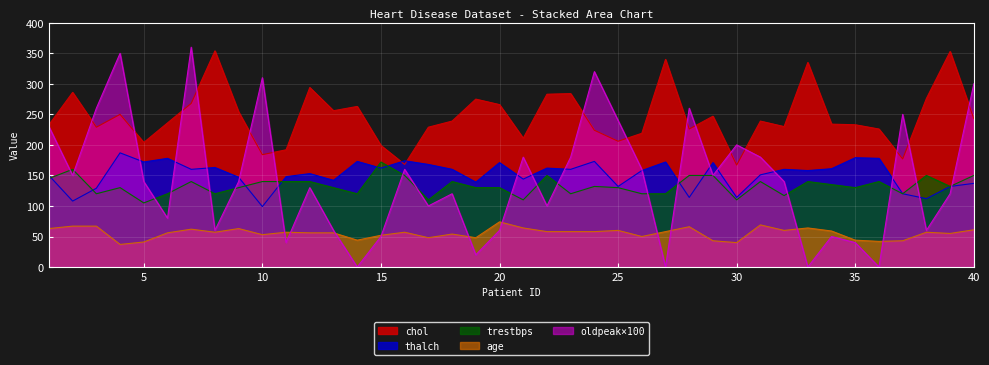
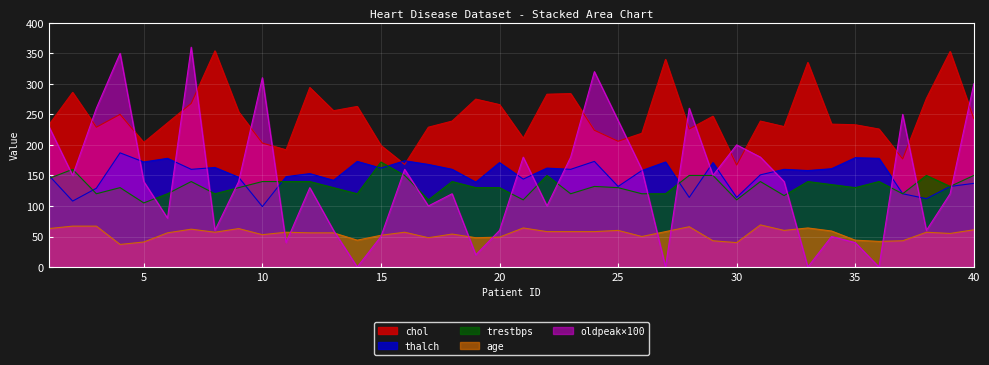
  {
    "chol": {
      "5": 200,
-     "10": 180,
+     "10": 200,
      "15": 200,
      "20": 270,
      "25": 210,
      "30": 170,
      "35": 230,
      "40": 240
    },
    "thalch": {
      "5": 170,
      "10": 100,
      "15": 160,
      "20": 170,
      "35": 180,
      "40": 140
    },
    "trestbps": {
      "5": 110,
      "10": 140,
      "15": 170,
      "20": 130,
      "35": 130,
      "40": 150
    },
    "age": {
      "5": 40,
      "10": 50,
-     "20": 70,
+     "20": 50,
      "25": 60,
      "30": 40,
      "40": 60
    },
    "oldpeak×100": {
      "5": 140,
      "10": 310,
      "20": 60,
      "25": 240,
      "30": 200,
      "40": 300
    }
  }
